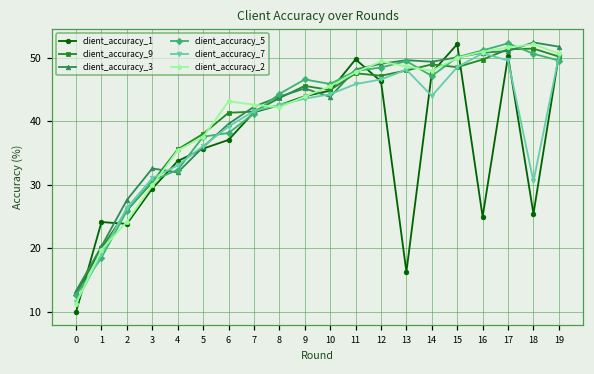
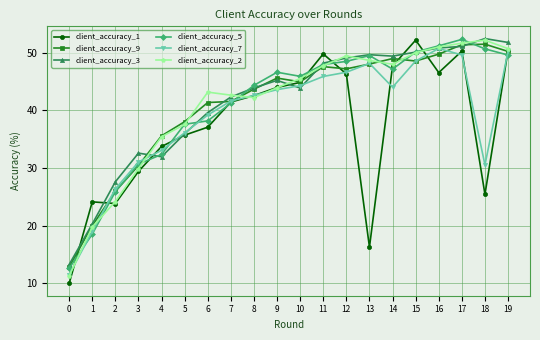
  {
    "client_accuracy_1": {
      "0": 10,
      "1": 24,
      "3": 29,
      "4": 34,
      "6": 37,
      "11": 50,
      "13": 16,
      "15": 52,
-     "16": 25,
+     "16": 47,
      "17": 50,
      "18": 25
    },
    "client_accuracy_7": {
      "1": 19,
      "4": 33,
      "11": 46,
      "14": 44,
      "17": 50,
      "18": 31
    },
    "client_accuracy_2": {
      "3": 30,
      "6": 43,
      "13": 49
    }
  }
